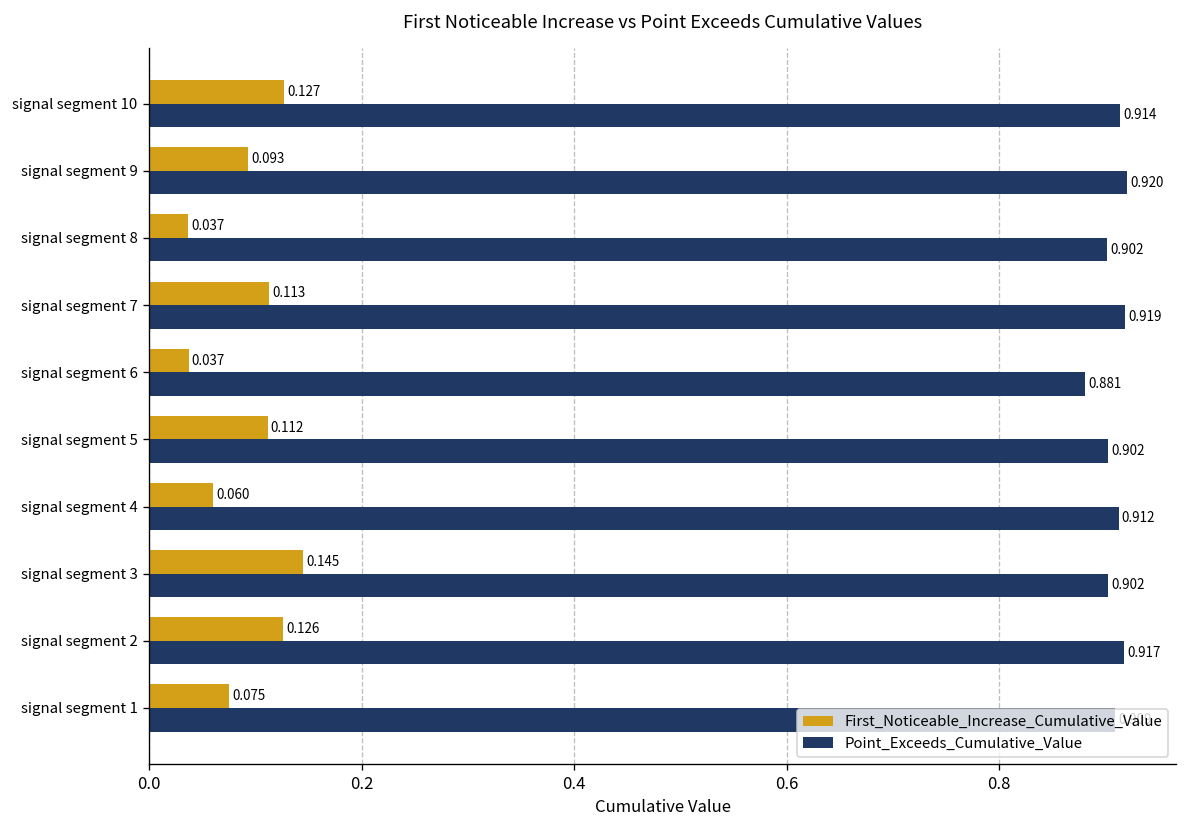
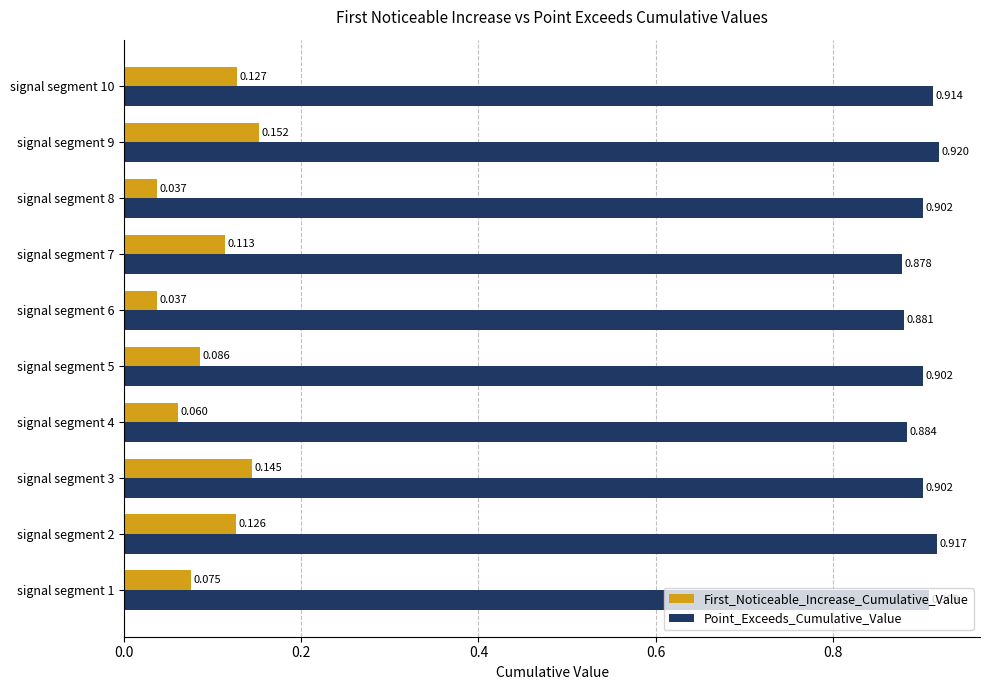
  {
    "First_Noticeable_Increase_Cumulative_Value": {
      "signal segment 10": 0.127,
-     "signal segment 9": 0.093,
+     "signal segment 9": 0.152,
      "signal segment 8": 0.037,
      "signal segment 7": 0.113,
      "signal segment 6": 0.037,
-     "signal segment 5": 0.112,
+     "signal segment 5": 0.086,
      "signal segment 4": 0.060,
      "signal segment 3": 0.145,
      "signal segment 2": 0.126,
      "signal segment 1": 0.075
    },
    "Point_Exceeds_Cumulative_Value": {
      "signal segment 10": 0.914,
      "signal segment 9": 0.920,
      "signal segment 8": 0.902,
-     "signal segment 7": 0.919,
+     "signal segment 7": 0.878,
      "signal segment 6": 0.881,
      "signal segment 5": 0.902,
-     "signal segment 4": 0.912,
+     "signal segment 4": 0.884,
      "signal segment 3": 0.902,
      "signal segment 2": 0.917
    }
  }
